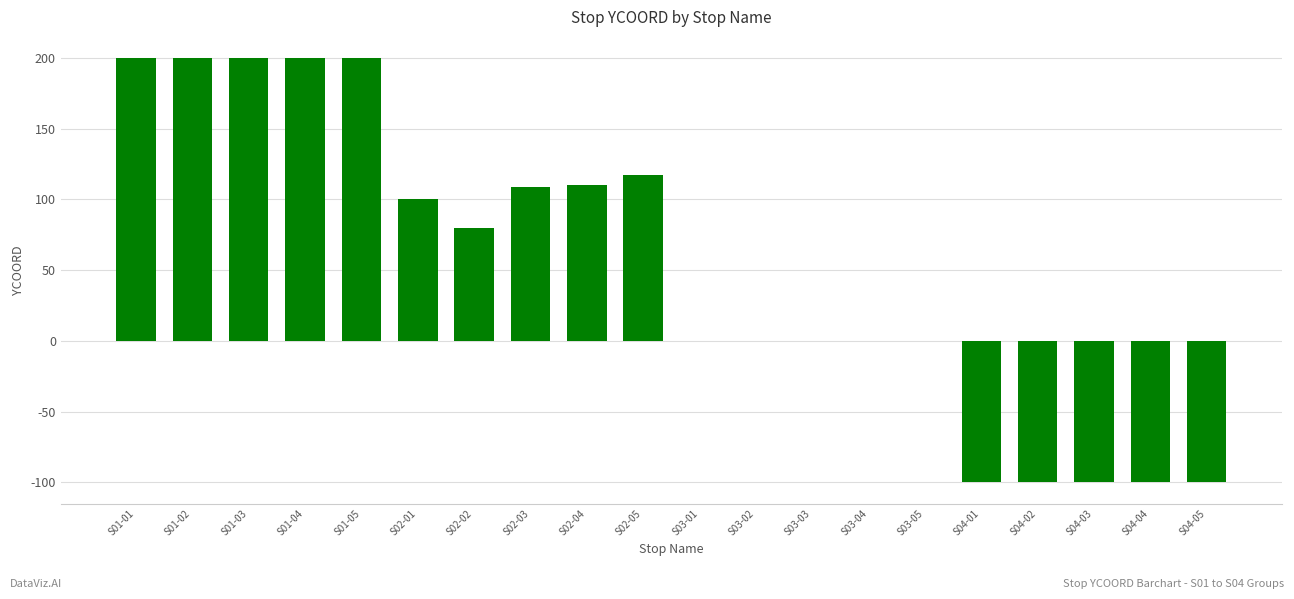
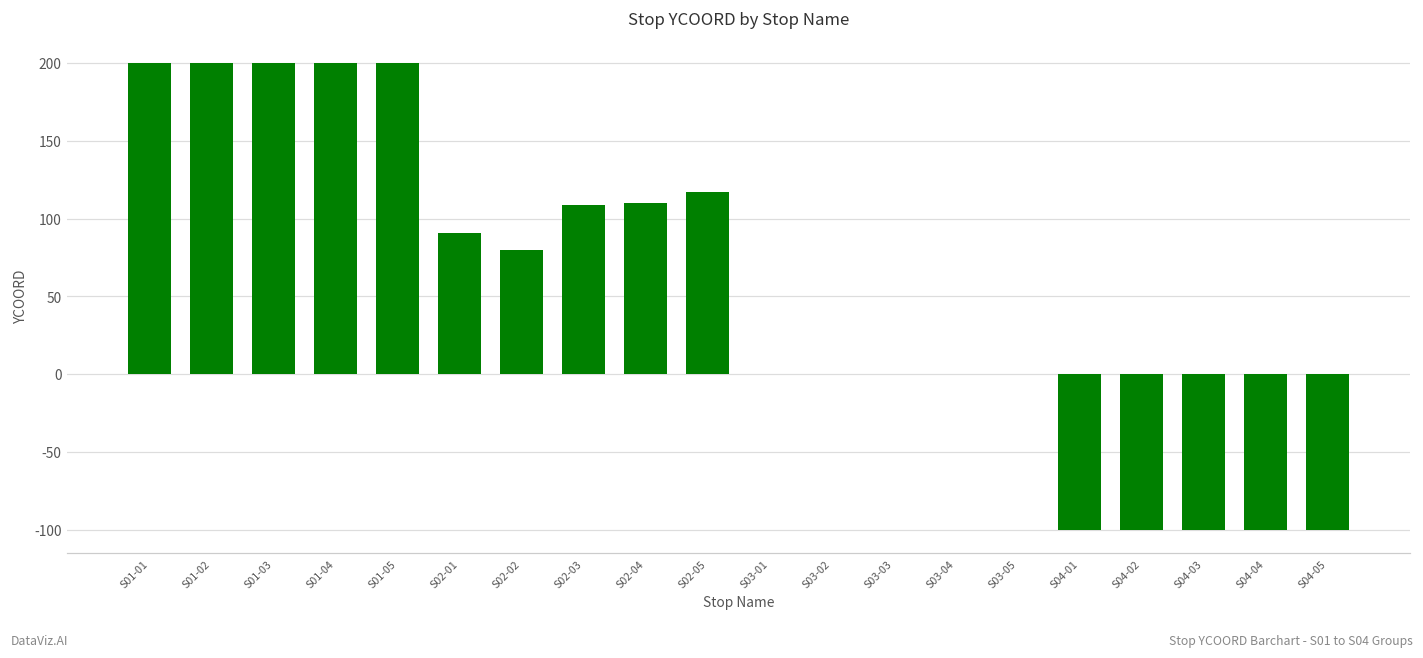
  {
    "S01-01": 200,
    "S01-02": 200,
    "S01-03": 200,
    "S01-04": 200,
    "S01-05": 200,
-   "S02-01": 100,
+   "S02-01": 91,
    "S02-02": 80,
    "S02-03": 109,
    "S02-04": 110,
    "S02-05": 117,
    "S03-01": 0,
    "S03-02": 0,
    "S03-03": 0,
    "S03-04": 0,
    "S03-05": 0,
    "S04-01": -100,
    "S04-02": -100,
    "S04-03": -100,
    "S04-04": -100,
    "S04-05": -100
  }
